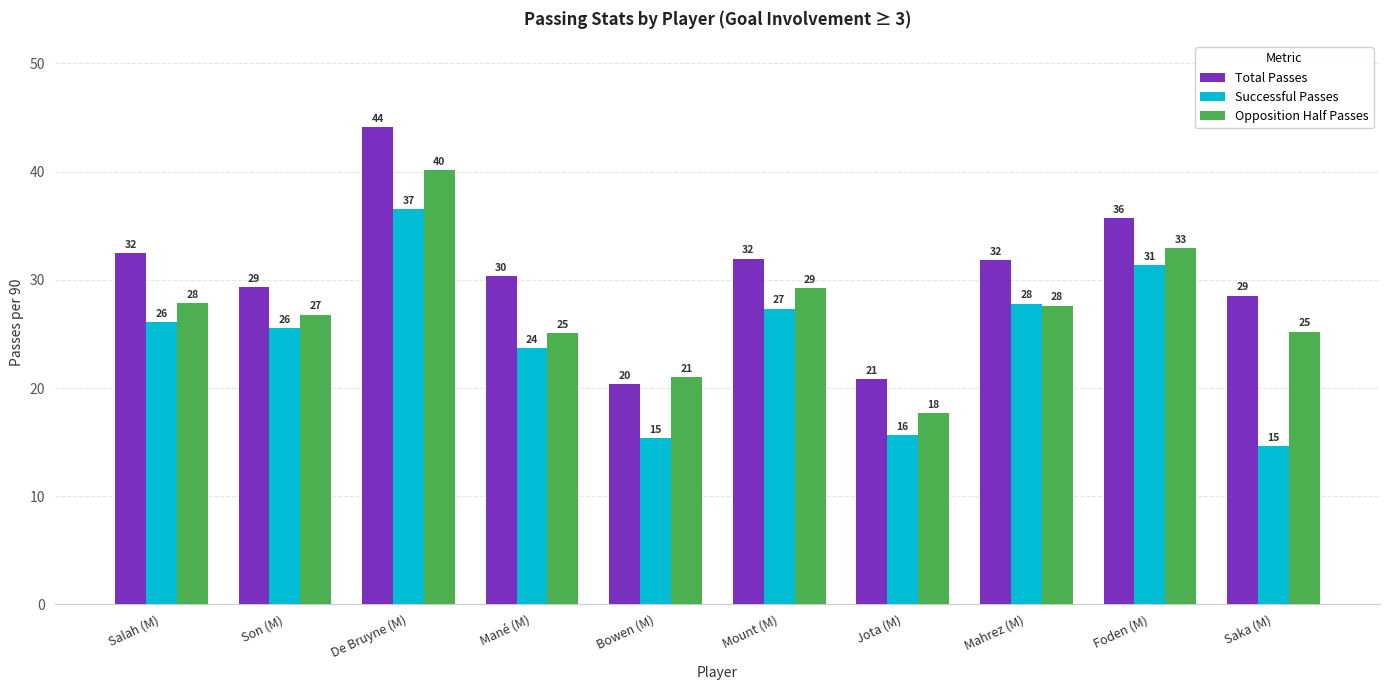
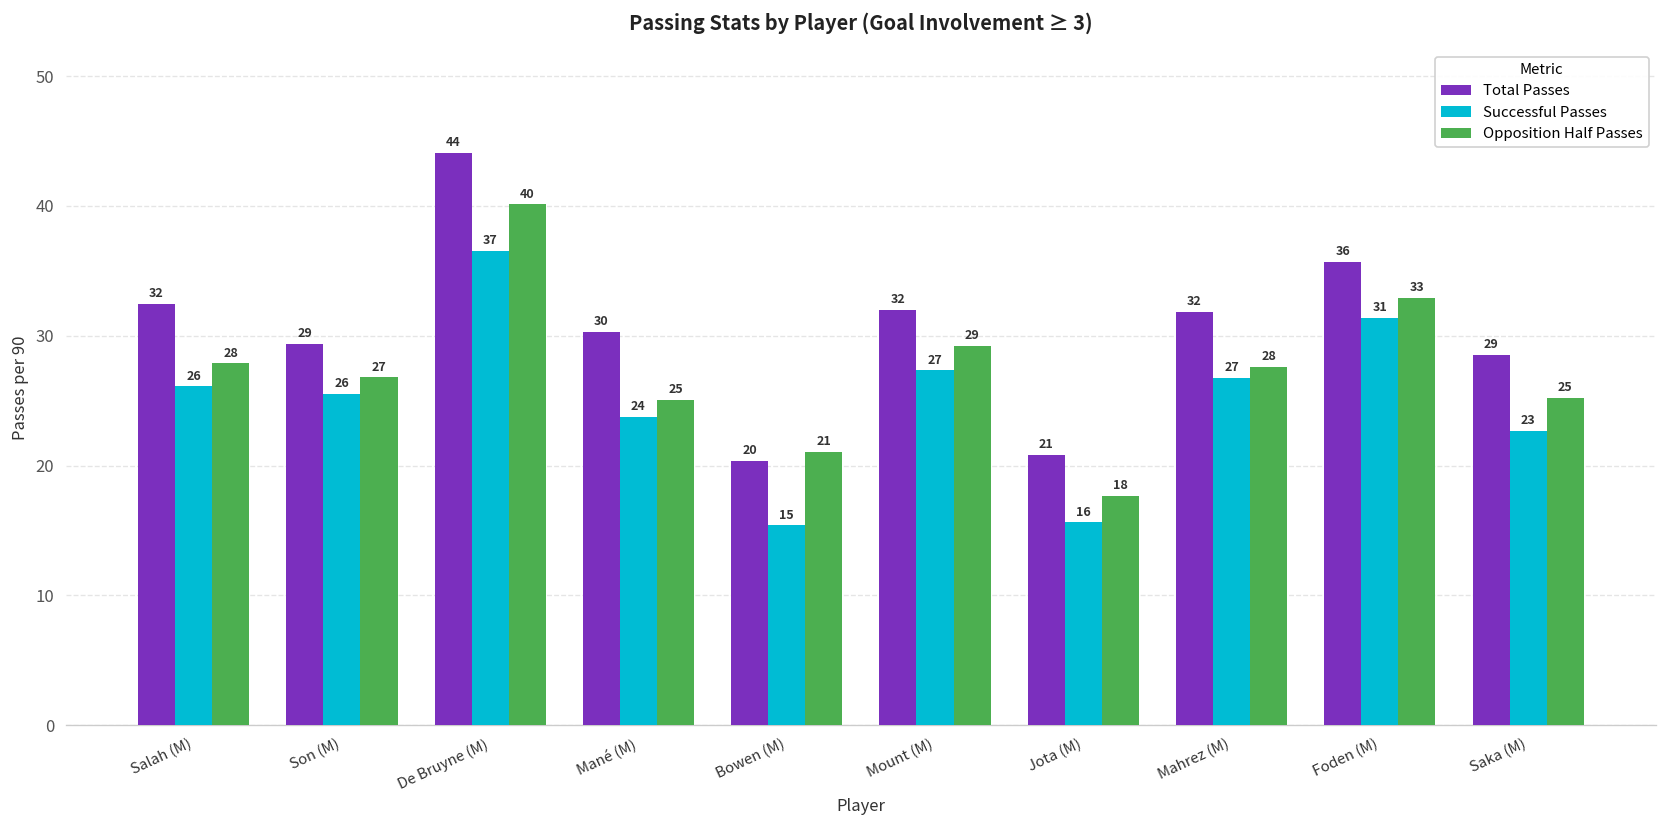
  {
    "Total Passes": {
      "Salah (M)": 32,
      "Son (M)": 29,
      "De Bruyne (M)": 44,
      "Mané (M)": 30,
      "Bowen (M)": 20,
      "Mount (M)": 32,
      "Jota (M)": 21,
      "Mahrez (M)": 32,
      "Foden (M)": 36,
      "Saka (M)": 29
    },
    "Successful Passes": {
      "Salah (M)": 26,
      "Son (M)": 26,
      "De Bruyne (M)": 37,
      "Mané (M)": 24,
      "Bowen (M)": 15,
      "Mount (M)": 27,
      "Jota (M)": 16,
-     "Mahrez (M)": 28,
+     "Mahrez (M)": 27,
      "Foden (M)": 31,
-     "Saka (M)": 15
+     "Saka (M)": 23
    },
    "Opposition Half Passes": {
      "Salah (M)": 28,
      "Son (M)": 27,
      "De Bruyne (M)": 40,
      "Mané (M)": 25,
      "Bowen (M)": 21,
      "Mount (M)": 29,
      "Jota (M)": 18,
      "Mahrez (M)": 28,
      "Foden (M)": 33,
      "Saka (M)": 25
    }
  }
